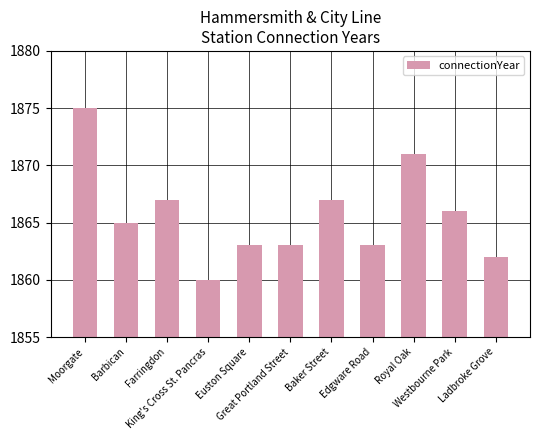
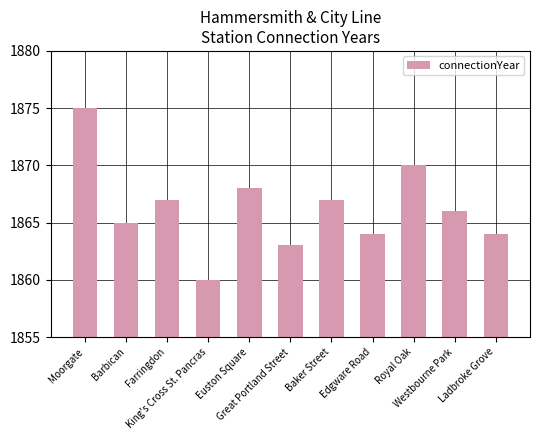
  {
    "Moorgate": 1875,
    "Barbican": 1865,
    "Farringdon": 1867,
    "King's Cross St. Pancras": 1860,
-   "Euston Square": 1863,
+   "Euston Square": 1868,
    "Great Portland Street": 1863,
    "Baker Street": 1867,
-   "Edgware Road": 1863,
-   "Royal Oak": 1871,
+   "Edgware Road": 1864,
+   "Royal Oak": 1870,
    "Westbourne Park": 1866,
-   "Ladbroke Grove": 1862
+   "Ladbroke Grove": 1864
  }
